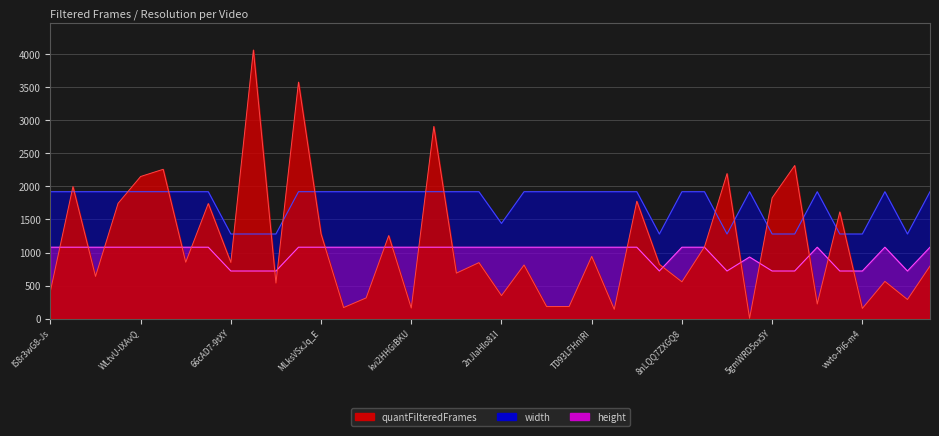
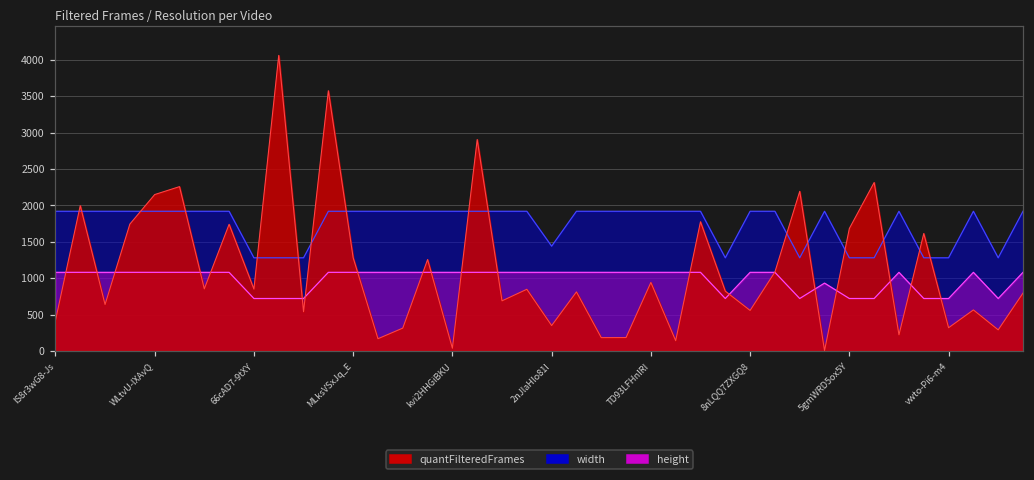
  {
    "width": {
      "IS8r3wG8-Js": 1900,
      "WLtvU-lXAvQ": 1900,
      "66cAD7-9tXY": 1300,
      "MLksVSxJq_E": 1900,
      "kvi2HHGiBKU": 1900,
      "2nJlaHlo81I": 1400,
      "TD93LFHnIRI": 1900,
      "8nLQQ7ZXGQ8": 1900,
      "5gmWRD5ox5Y": 1300,
      "vwto-Pi6-m4": 1300
    },
    "height": {
      "IS8r3wG8-Js": 1100,
      "WLtvU-lXAvQ": 1100,
      "66cAD7-9tXY": 700,
      "MLksVSxJq_E": 1100,
      "kvi2HHGiBKU": 1100,
      "2nJlaHlo81I": 1100,
      "TD93LFHnIRI": 1100,
      "8nLQQ7ZXGQ8": 1100,
      "5gmWRD5ox5Y": 700,
      "vwto-Pi6-m4": 700
    },
    "quantFilteredFrames": {
      "IS8r3wG8-Js": 400,
      "WLtvU-lXAvQ": 2200,
      "66cAD7-9tXY": 900,
      "MLksVSxJq_E": 1300,
-     "kvi2HHGiBKU": 200,
+     "kvi2HHGiBKU": 0,
      "2nJlaHlo81I": 300,
      "TD93LFHnIRI": 900,
      "8nLQQ7ZXGQ8": 600,
-     "5gmWRD5ox5Y": 1800,
-     "vwto-Pi6-m4": 200
+     "5gmWRD5ox5Y": 1700,
+     "vwto-Pi6-m4": 300
    }
  }
